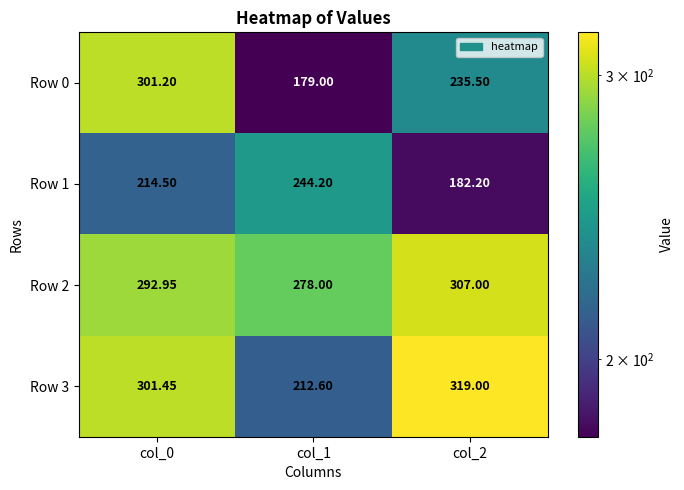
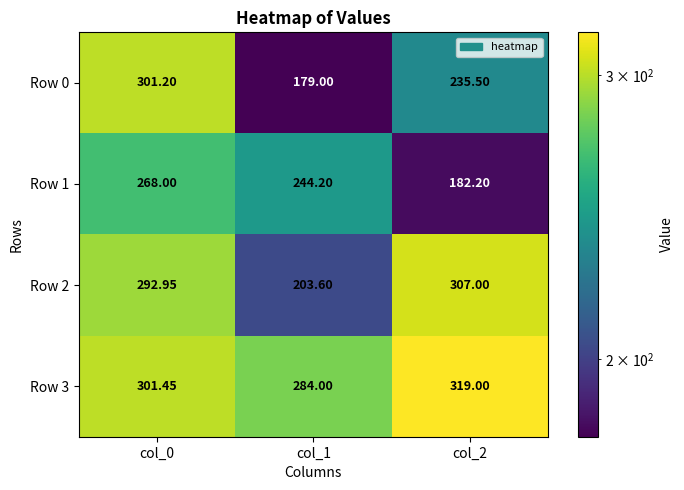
  {
    "Row 0": {
      "col_0": 301.20,
      "col_1": 179.00,
      "col_2": 235.50
    },
    "Row 1": {
-     "col_0": 214.50,
+     "col_0": 268.00,
      "col_1": 244.20,
      "col_2": 182.20
    },
    "Row 2": {
      "col_0": 292.95,
-     "col_1": 278.00,
+     "col_1": 203.60,
      "col_2": 307.00
    },
    "Row 3": {
      "col_0": 301.45,
-     "col_1": 212.60,
+     "col_1": 284.00,
      "col_2": 319.00
    }
  }
